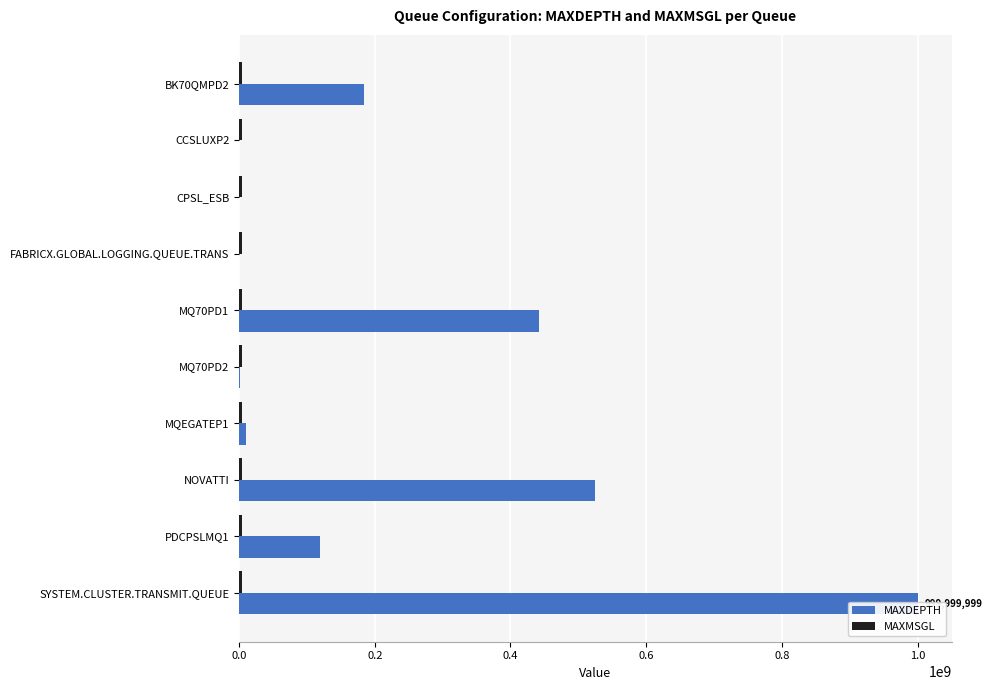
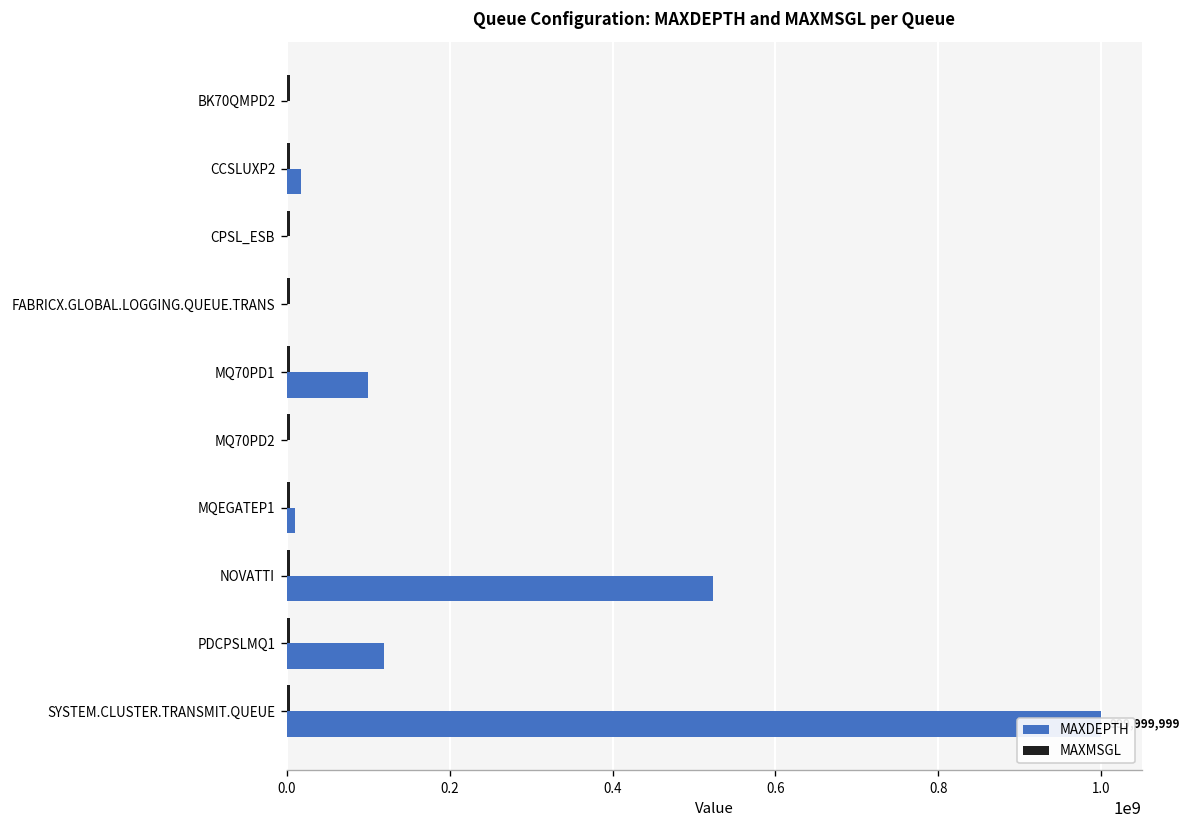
  {
    "MAXDEPTH": {
-     "BK70QMPD2": 180000000,
-     "CCSLUXP2": 0,
-     "MQ70PD1": 440000000,
+     "BK70QMPD2": 0,
+     "CCSLUXP2": 20000000,
+     "MQ70PD1": 100000000,
      "MQEGATEP1": 10000000,
      "NOVATTI": 520000000,
      "PDCPSLMQ1": 120000000
    },
    "MAXMSGL": {
      "BK70QMPD2": 0,
      "CCSLUXP2": 0,
      "CPSL_ESB": 0,
      "FABRICX.GLOBAL.LOGGING.QUEUE.TRANS": 0,
      "MQ70PD1": 0,
      "MQ70PD2": 0,
      "MQEGATEP1": 0,
      "NOVATTI": 0,
      "PDCPSLMQ1": 0,
      "SYSTEM.CLUSTER.TRANSMIT.QUEUE": 0
    }
  }
